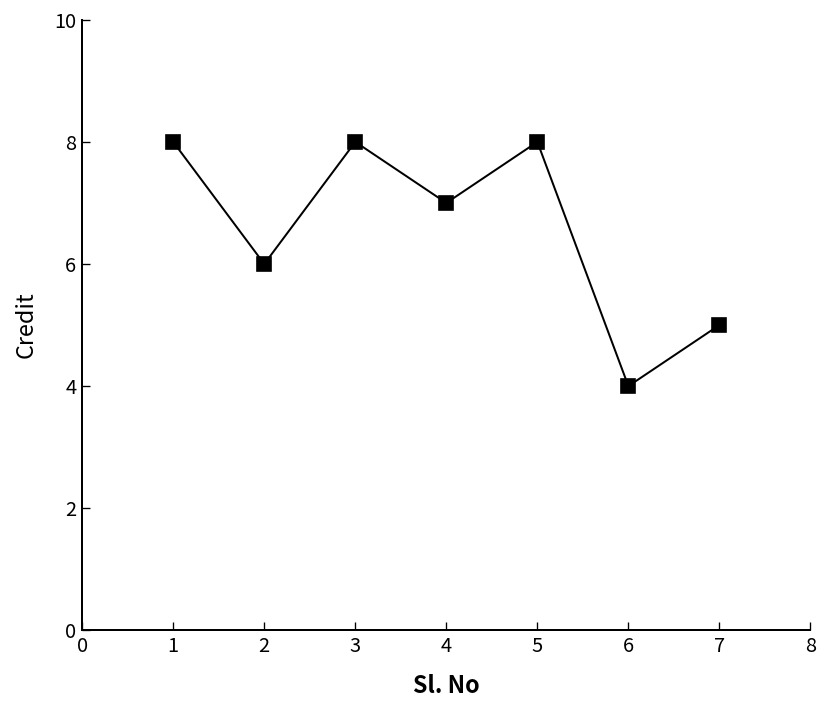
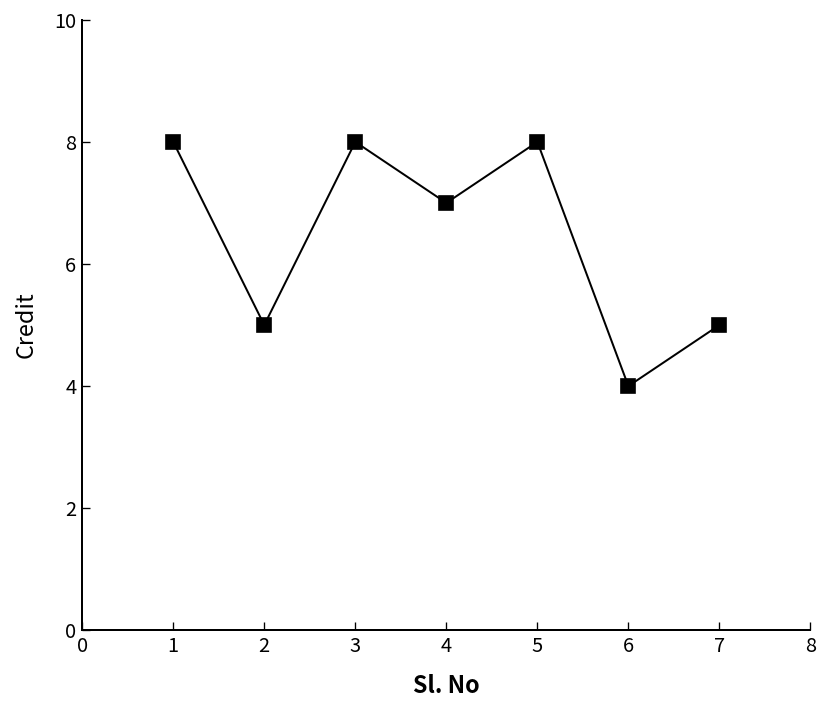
  {
    "1": 8,
-   "2": 6,
+   "2": 5,
    "3": 8,
    "4": 7,
    "5": 8,
    "6": 4,
    "7": 5
  }
